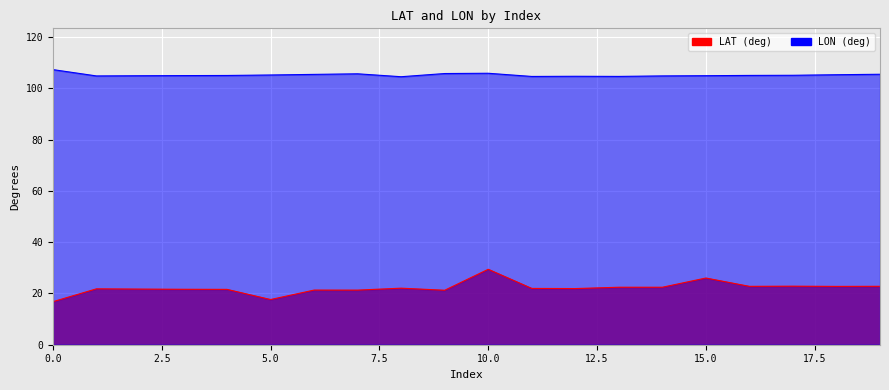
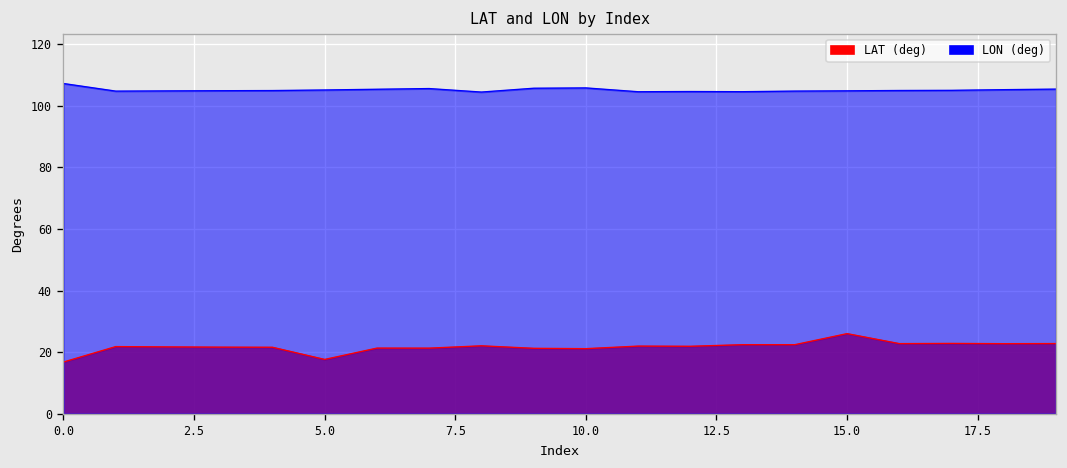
  {
    "LAT (deg)": {
      "0.0": 17,
      "5.0": 18,
-     "10.0": 29,
+     "10.0": 21,
      "15.0": 26
    },
    "LON (deg)": {
      "0.0": 107,
      "5.0": 105,
      "10.0": 106,
      "15.0": 105
    }
  }
